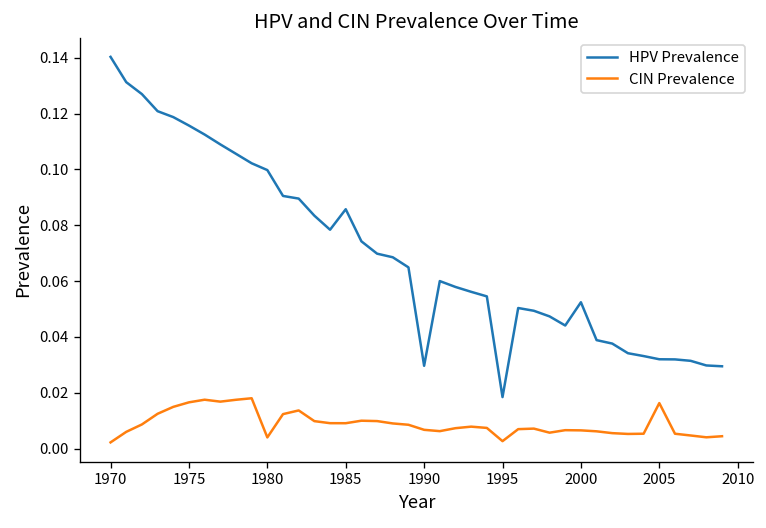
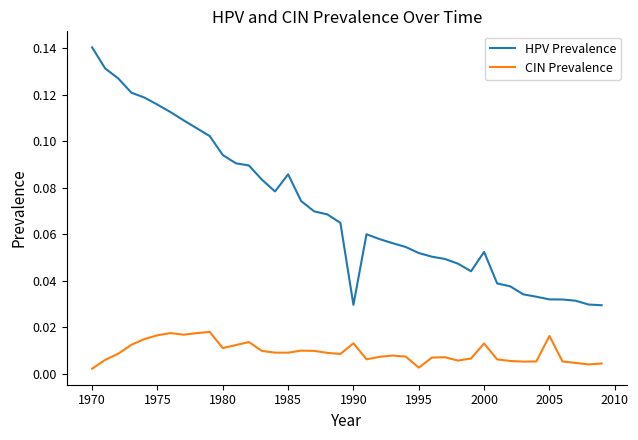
  {
    "HPV Prevalence": {
      "1970": 0.140,
      "1975": 0.116,
-     "1980": 0.100,
+     "1980": 0.094,
      "1985": 0.086,
      "1990": 0.030,
-     "1995": 0.018,
+     "1995": 0.052,
      "2000": 0.052,
      "2005": 0.032
    },
    "CIN Prevalence": {
      "1970": 0.002,
      "1975": 0.017,
-     "1980": 0.004,
+     "1980": 0.011,
      "1985": 0.009,
-     "1990": 0.007,
+     "1990": 0.013,
      "1995": 0.003,
-     "2000": 0.007,
+     "2000": 0.013,
      "2005": 0.016
    }
  }
